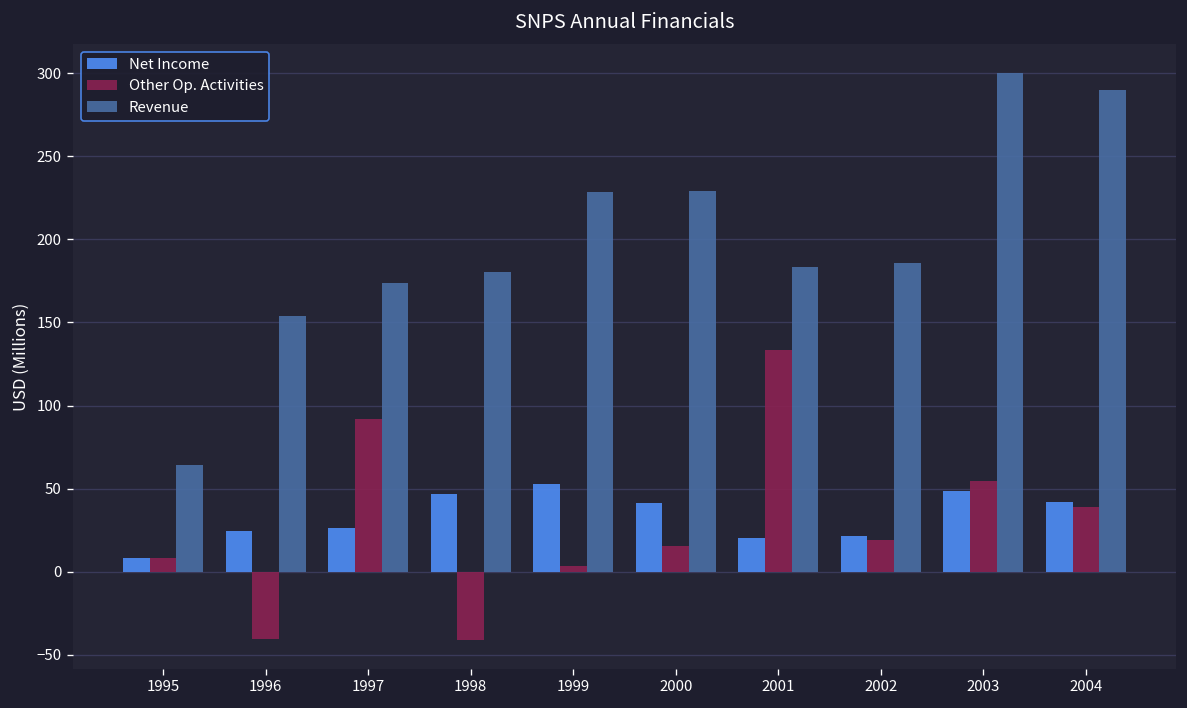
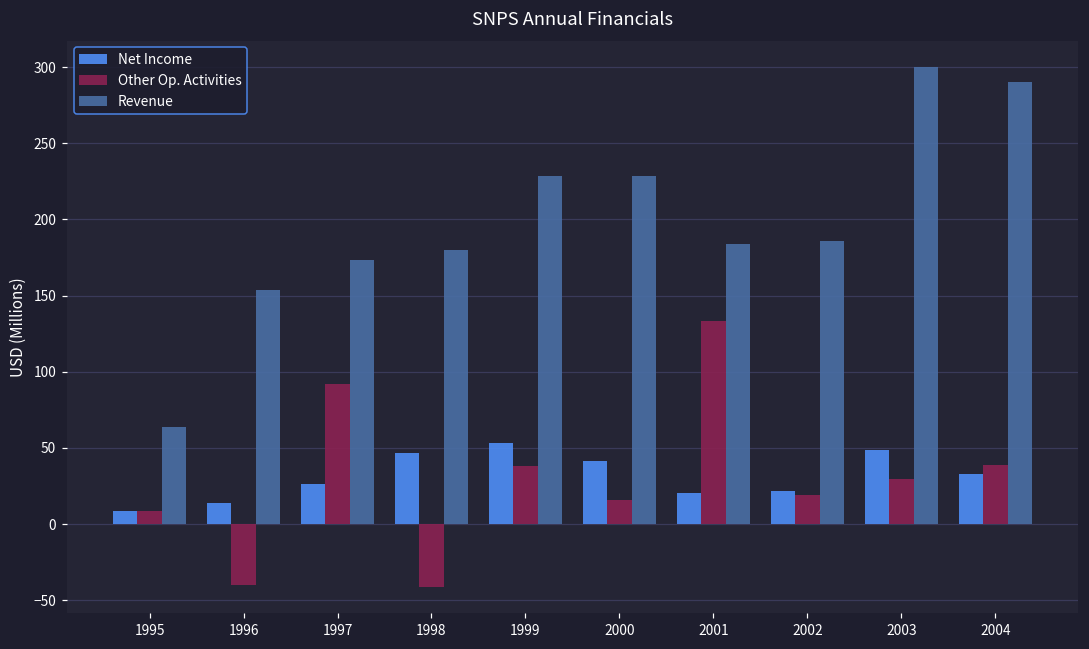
  {
    "Net Income": {
      "1995": 8,
-     "1996": 24,
+     "1996": 14,
      "1997": 26,
      "1998": 47,
      "1999": 53,
      "2000": 41,
      "2001": 20,
      "2002": 21,
      "2003": 48,
-     "2004": 42
+     "2004": 33
    },
    "Other Op. Activities": {
      "1995": 8,
      "1996": -40,
      "1997": 92,
      "1998": -41,
-     "1999": 3,
+     "1999": 38,
      "2000": 16,
      "2001": 133,
      "2002": 19,
-     "2003": 54,
+     "2003": 30,
      "2004": 39
    },
    "Revenue": {
      "1995": 64,
      "1996": 154,
      "1997": 174,
      "1998": 180,
      "1999": 228,
      "2000": 229,
      "2001": 184,
      "2002": 186,
      "2003": 300,
      "2004": 290
    }
  }
